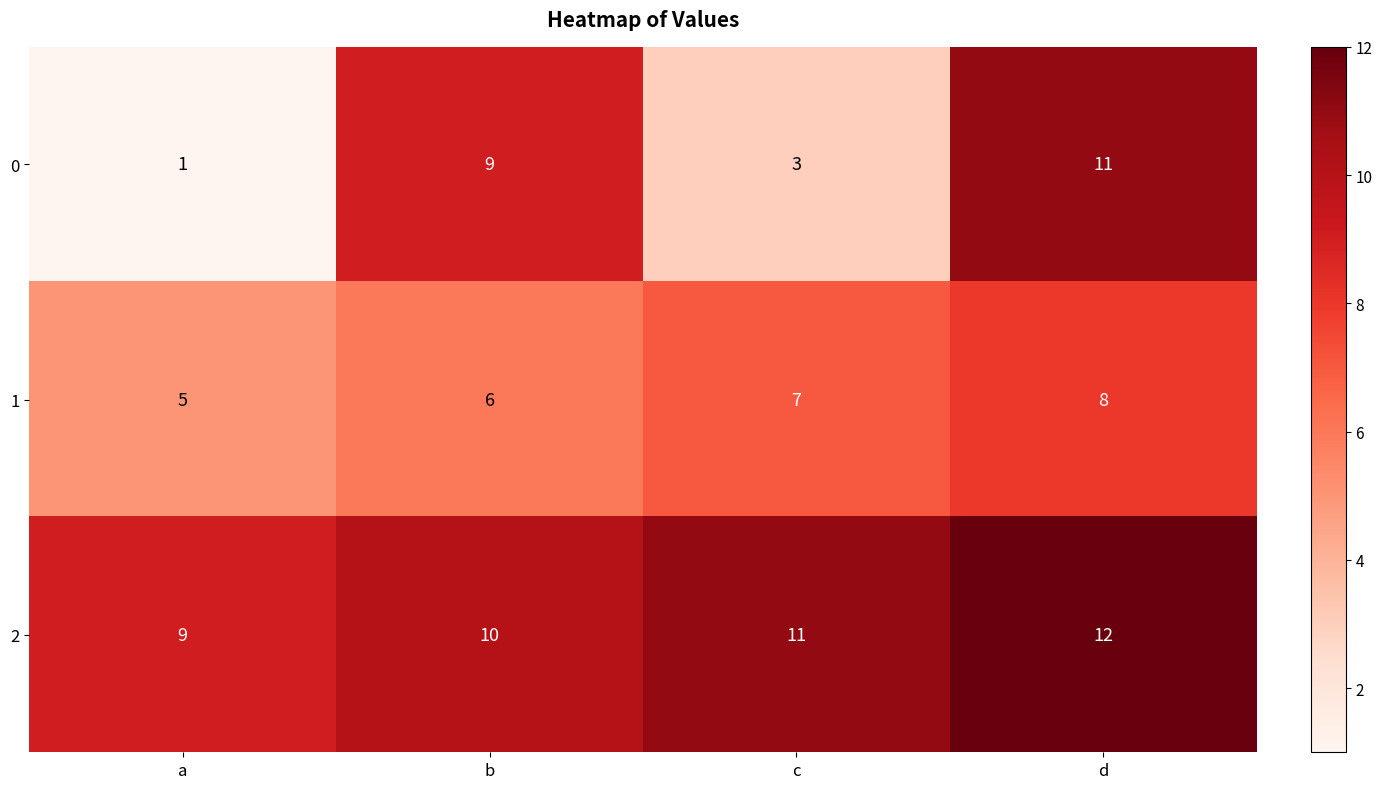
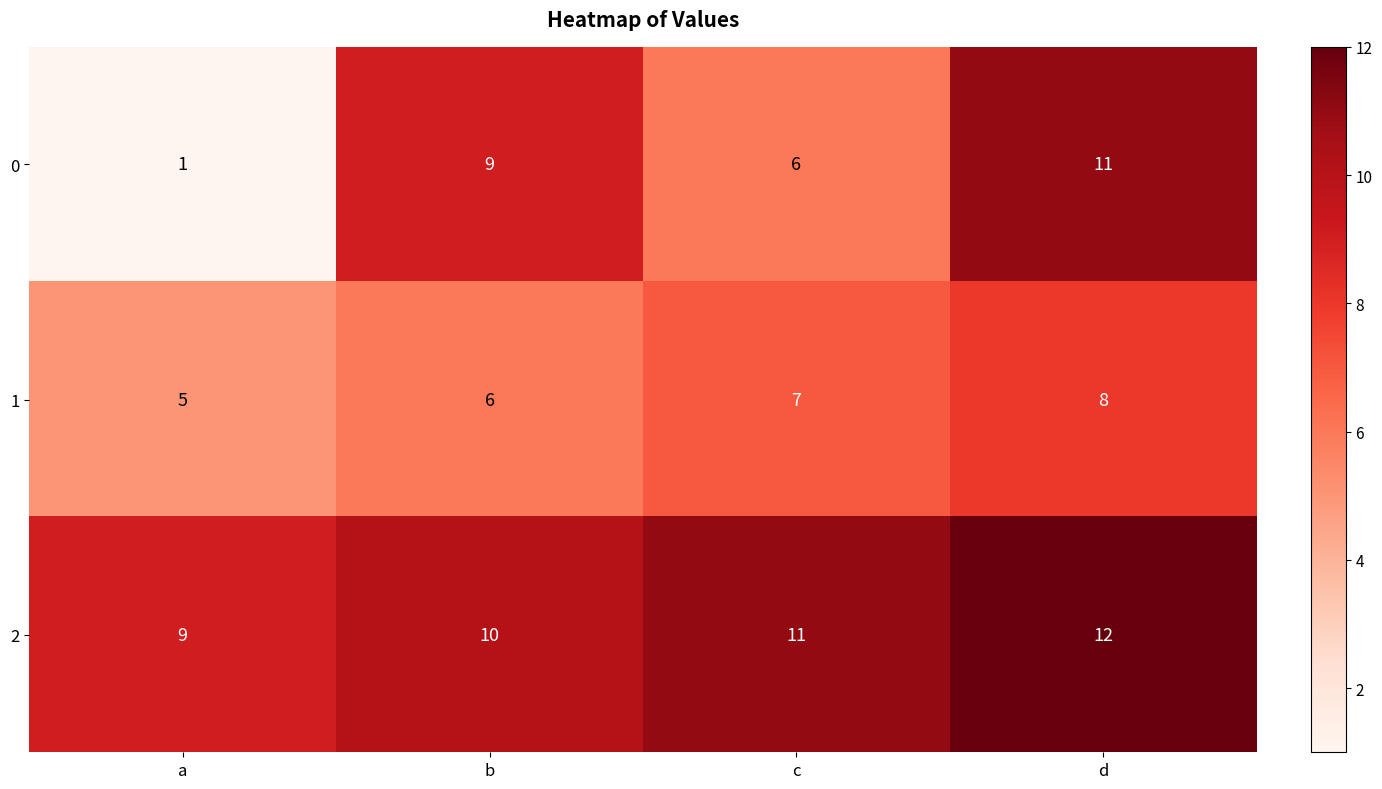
  {
    "0": {
      "a": 1,
      "b": 9,
-     "c": 3,
+     "c": 6,
      "d": 11
    },
    "1": {
      "a": 5,
      "b": 6,
      "c": 7,
      "d": 8
    },
    "2": {
      "a": 9,
      "b": 10,
      "c": 11,
      "d": 12
    }
  }
